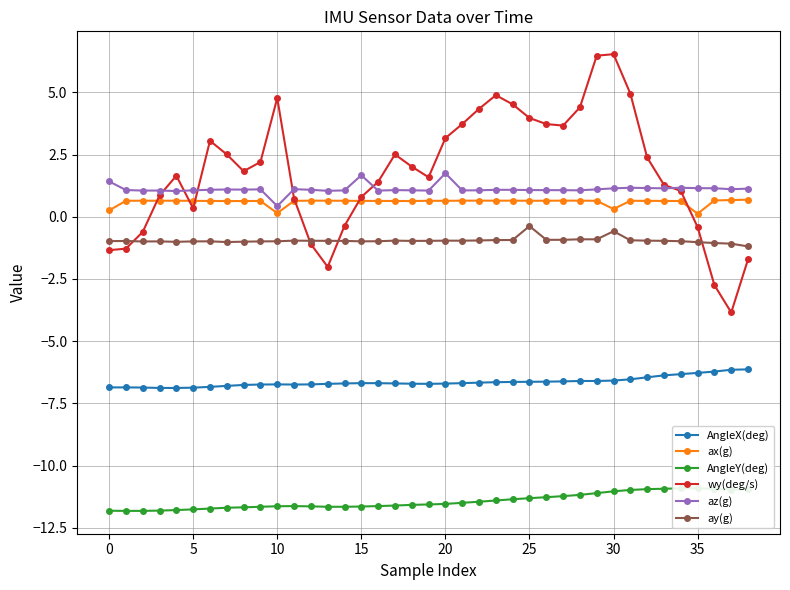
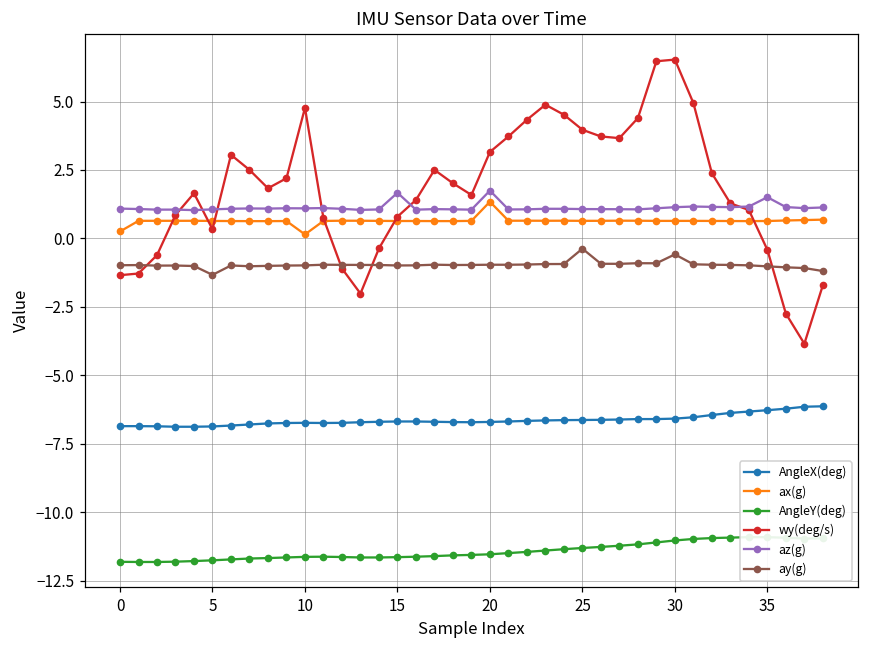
  {
    "AngleX(deg)": {
      "0": -6.9,
      "5": -6.9,
      "10": -6.7,
      "15": -6.7,
      "20": -6.7,
      "25": -6.6,
      "30": -6.6,
      "35": -6.3
    },
    "ax(g)": {
      "0": 0.3,
      "5": 0.6,
      "10": 0.1,
      "15": 0.6,
-     "20": 0.6,
+     "20": 1.3,
      "25": 0.6,
-     "30": 0.3,
-     "35": 0.1
+     "30": 0.6,
+     "35": 0.6
    },
    "AngleY(deg)": {
      "0": -11.8,
      "5": -11.8,
      "10": -11.6,
      "15": -11.6,
      "20": -11.5,
      "25": -11.3,
      "30": -11.0
    },
    "wy(deg/s)": {
      "0": -1.3,
      "5": 0.3,
      "10": 4.8,
      "15": 0.8,
      "20": 3.2,
      "25": 4.0,
      "30": 6.5,
      "35": -0.4
    },
    "az(g)": {
-     "0": 1.4,
+     "0": 1.1,
      "5": 1.1,
-     "10": 0.4,
+     "10": 1.1,
      "15": 1.7,
      "20": 1.7,
      "25": 1.1,
      "30": 1.1,
-     "35": 1.1
+     "35": 1.5
    },
    "ay(g)": {
      "0": -1.0,
-     "5": -1.0,
+     "5": -1.3,
      "10": -1.0,
      "15": -1.0,
      "20": -1.0,
      "25": -0.4,
      "30": -0.6,
      "35": -1.0
    }
  }
